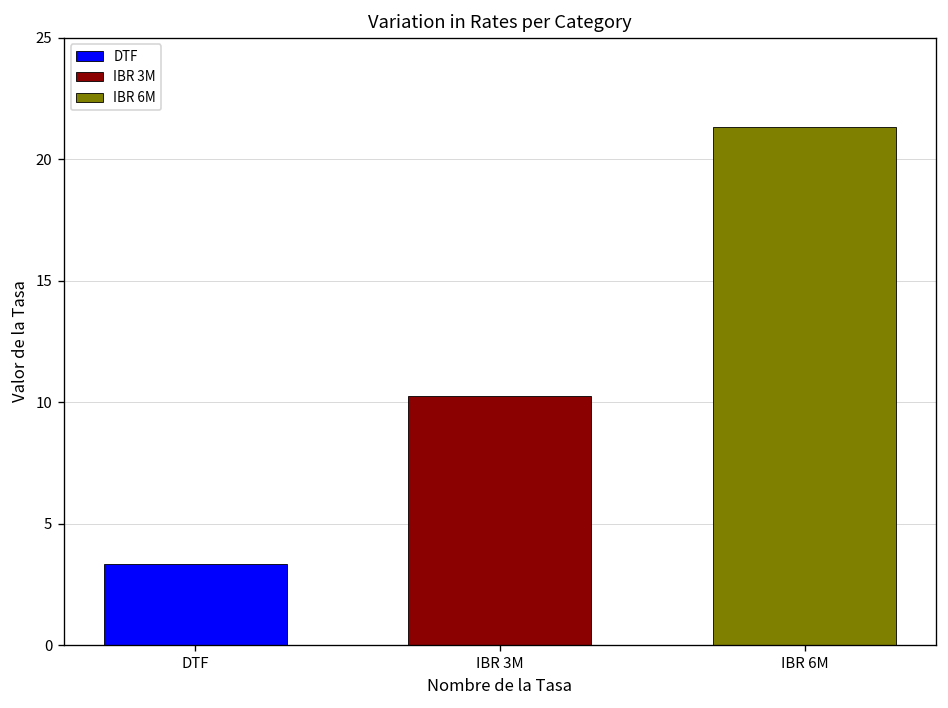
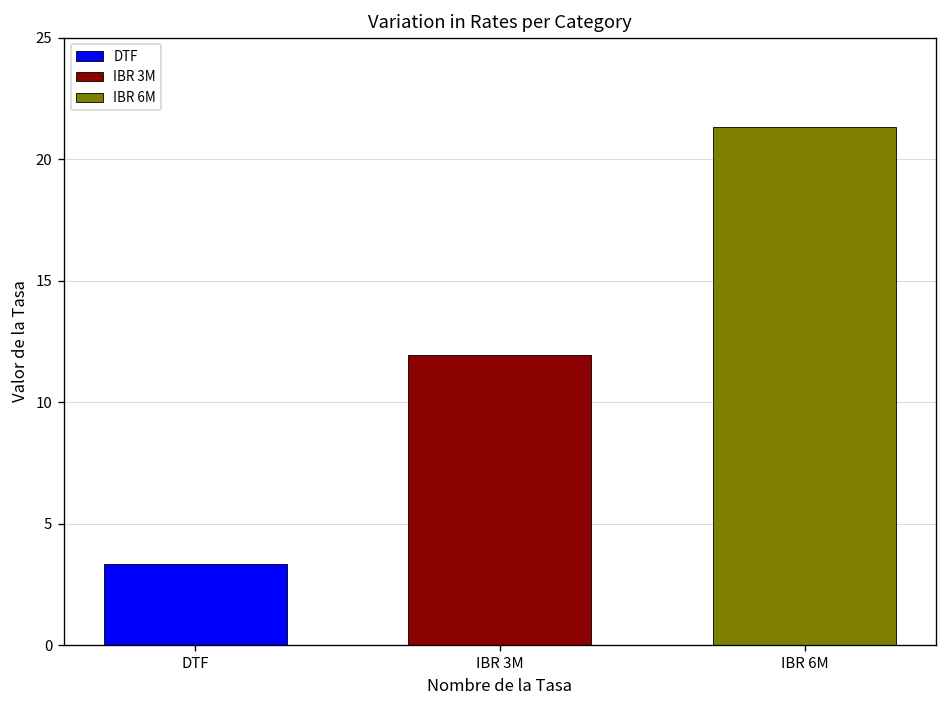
  {
    "DTF": 3.3,
-   "IBR 3M": 10.3,
+   "IBR 3M": 12.0,
    "IBR 6M": 21.3
  }
